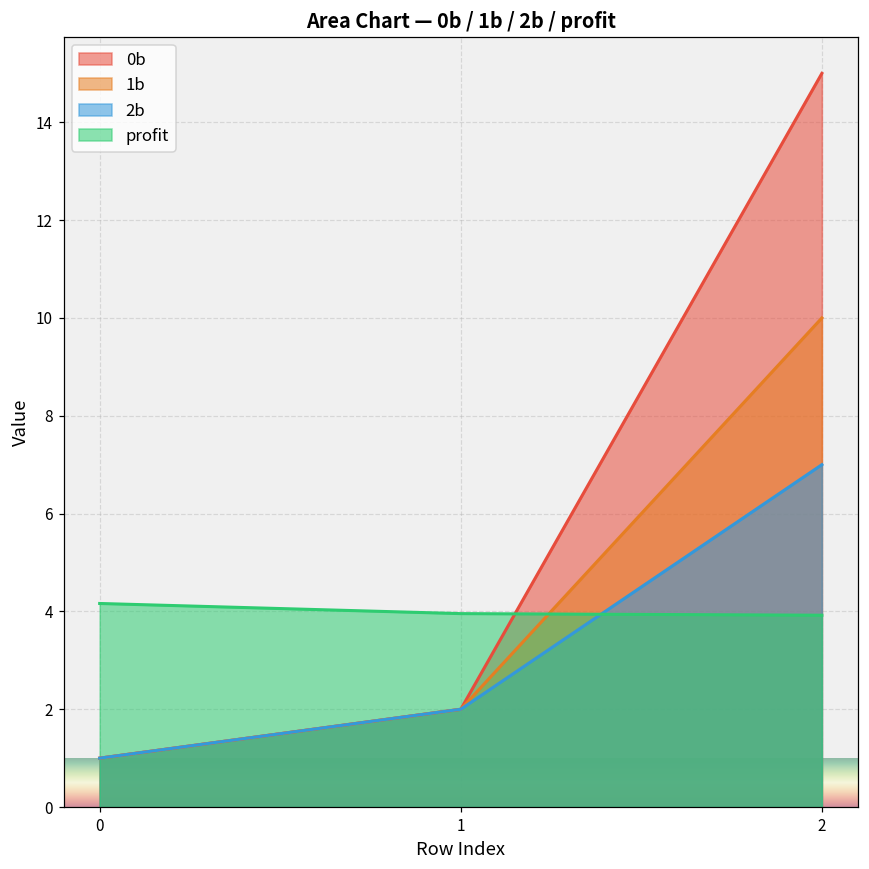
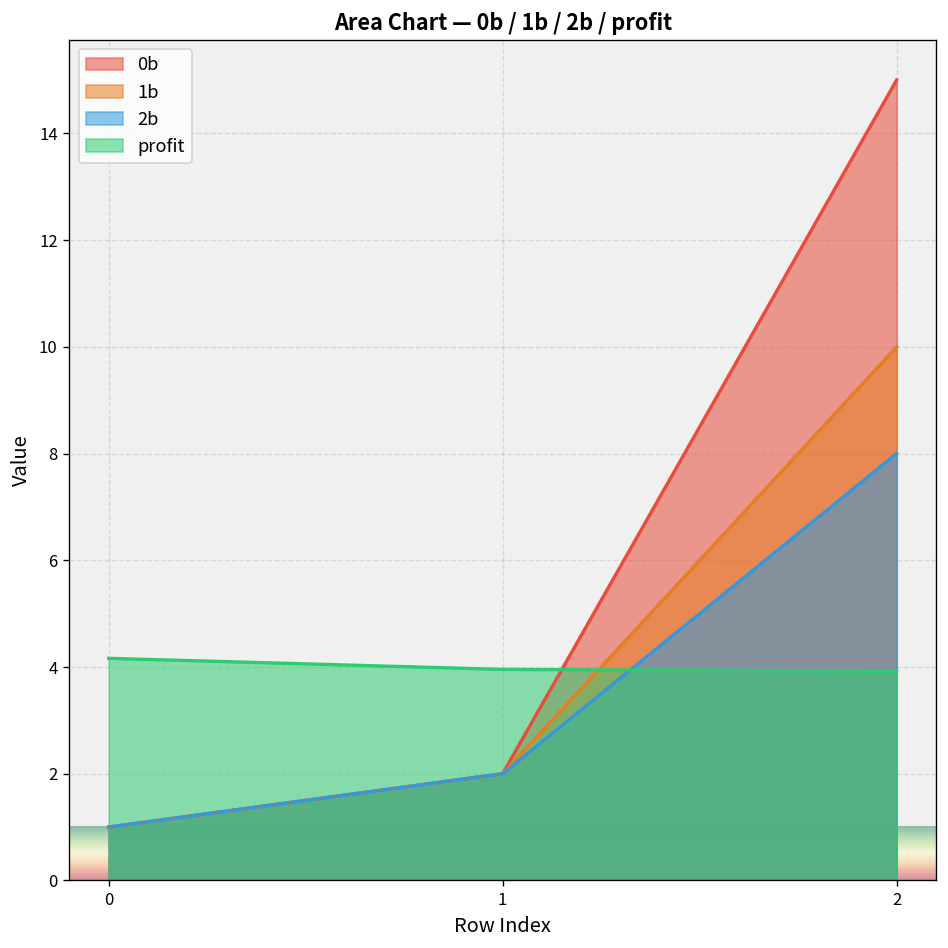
  {
    "2b": {
-     "2": 7
+     "2": 8
    },
    "profit": {
      "0": 4.2,
      "1": 4,
      "2": 3.9
    }
  }
